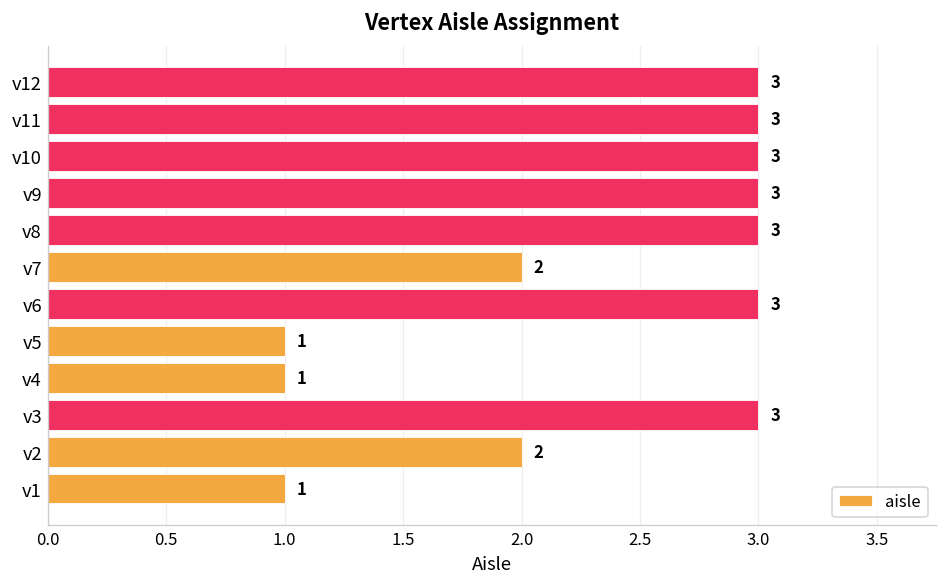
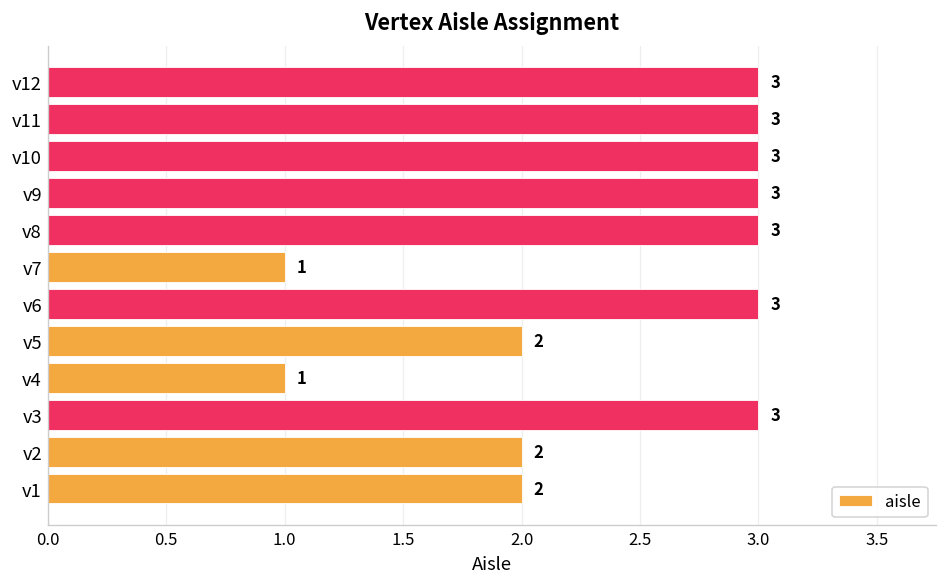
  {
    "v12": 3,
    "v11": 3,
    "v10": 3,
    "v9": 3,
    "v8": 3,
-   "v7": 2,
+   "v7": 1,
    "v6": 3,
-   "v5": 1,
+   "v5": 2,
    "v4": 1,
    "v3": 3,
    "v2": 2,
-   "v1": 1
+   "v1": 2
  }
